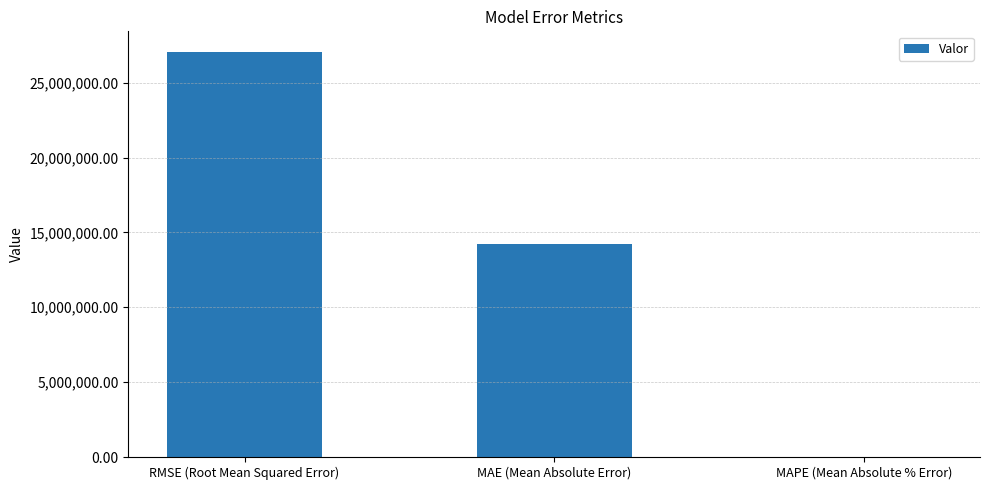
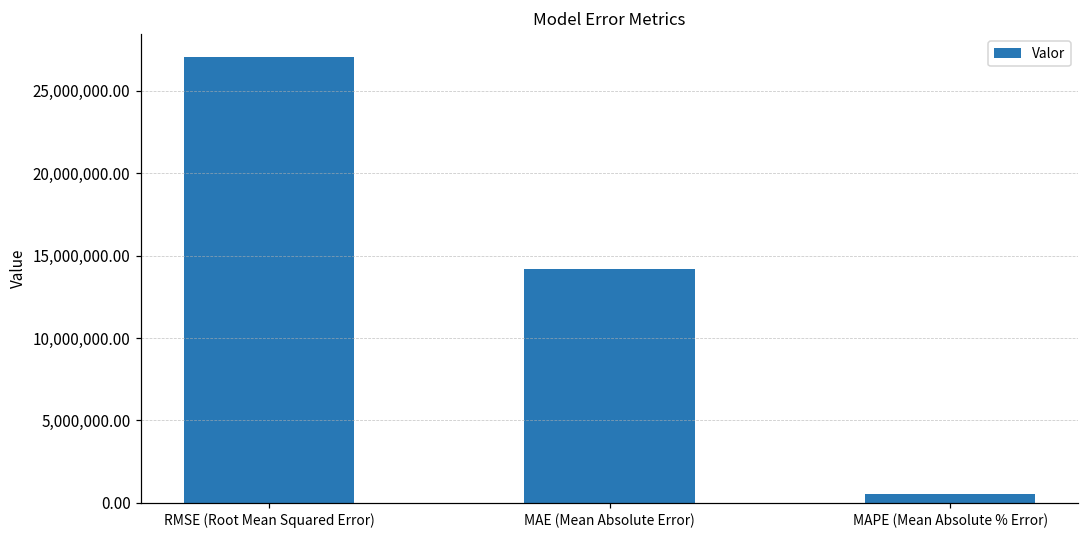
  {
    "RMSE (Root Mean Squared Error)": "27,100,000",
    "MAE (Mean Absolute Error)": "14,200,000",
-   "MAPE (Mean Absolute % Error)": "0"
+   "MAPE (Mean Absolute % Error)": "500,000"
  }
